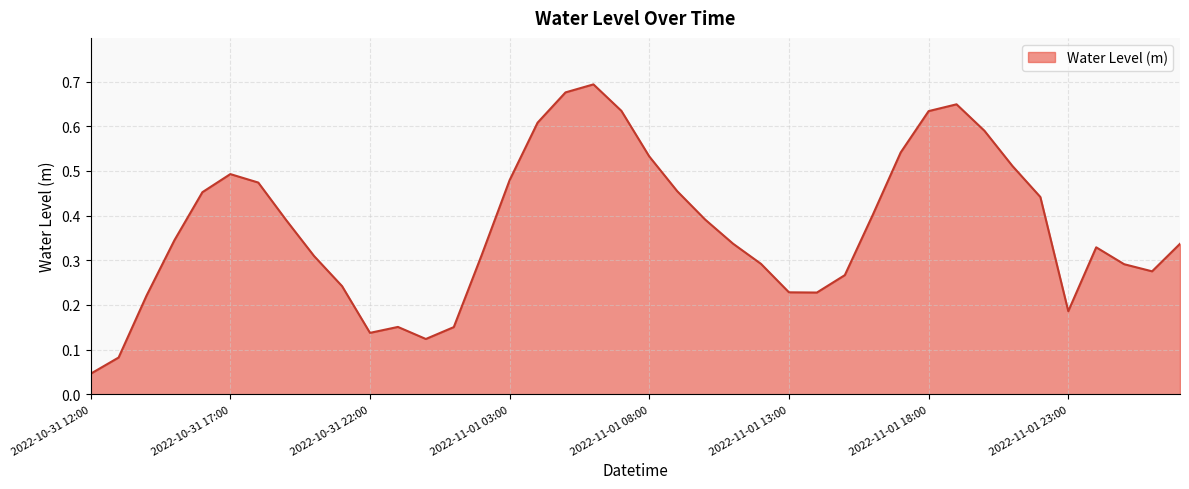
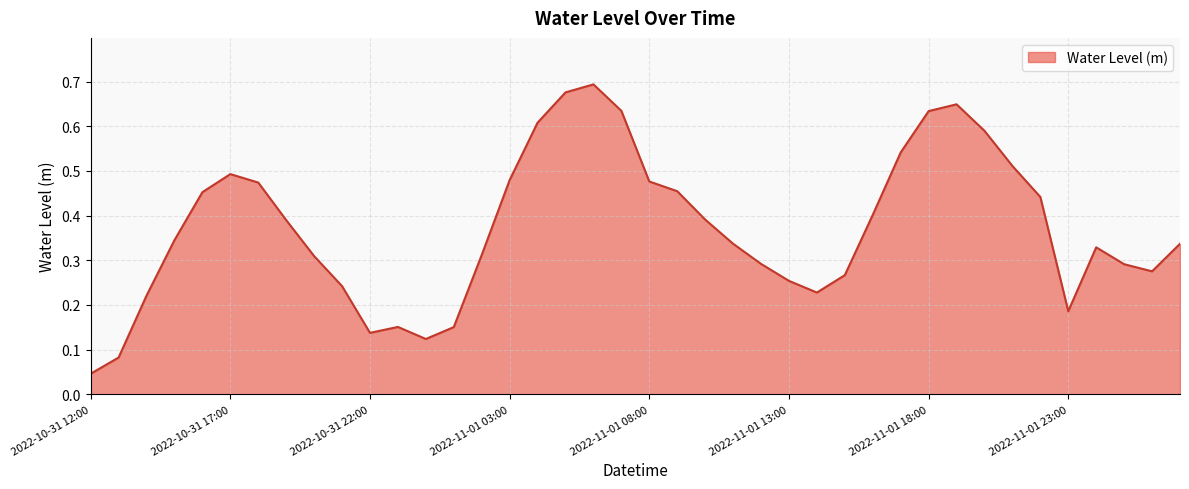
  {
    "2022-10-31 12:00": 0.05,
    "2022-10-31 17:00": 0.49,
    "2022-10-31 22:00": 0.14,
    "2022-11-01 03:00": 0.48,
-   "2022-11-01 08:00": 0.53,
-   "2022-11-01 13:00": 0.23,
+   "2022-11-01 08:00": 0.48,
+   "2022-11-01 13:00": 0.25,
    "2022-11-01 18:00": 0.63,
    "2022-11-01 23:00": 0.19
  }
